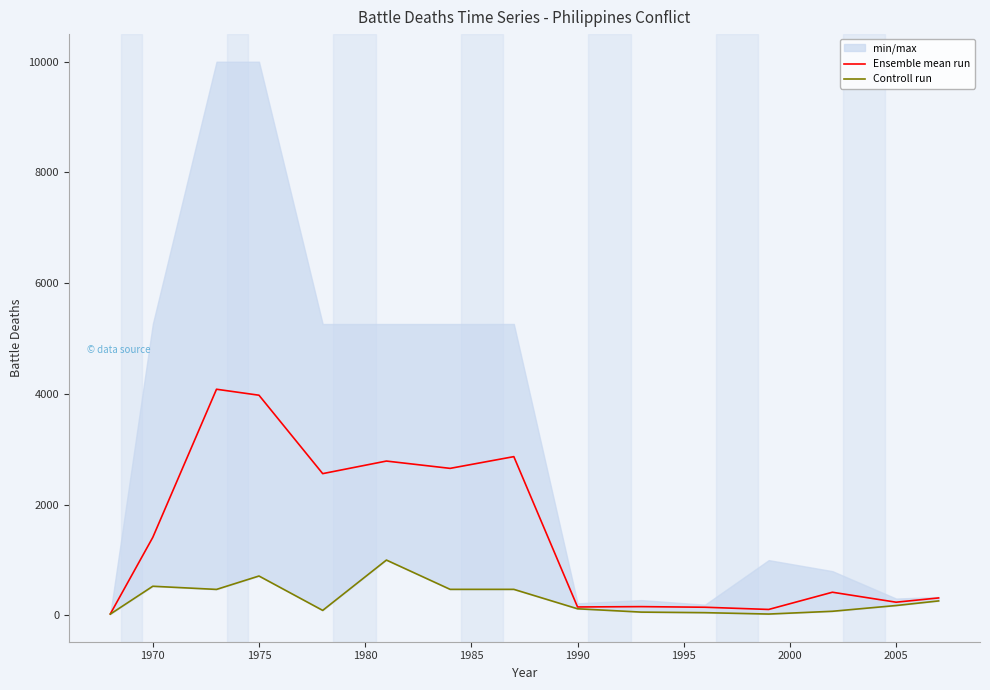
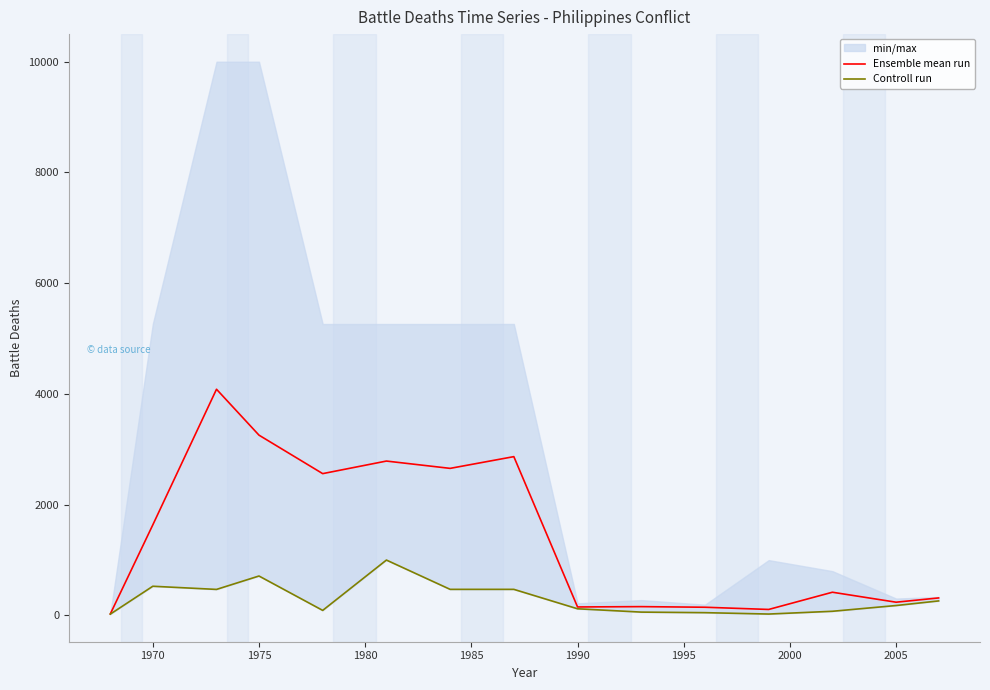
  {
    "Ensemble mean run": {
-     "1970": 1400,
-     "1975": 4000,
+     "1970": 1600,
+     "1975": 3300,
      "2005": 200
    },
    "Controll run": {
      "1970": 500,
      "1975": 700,
      "2005": 200
    }
  }
